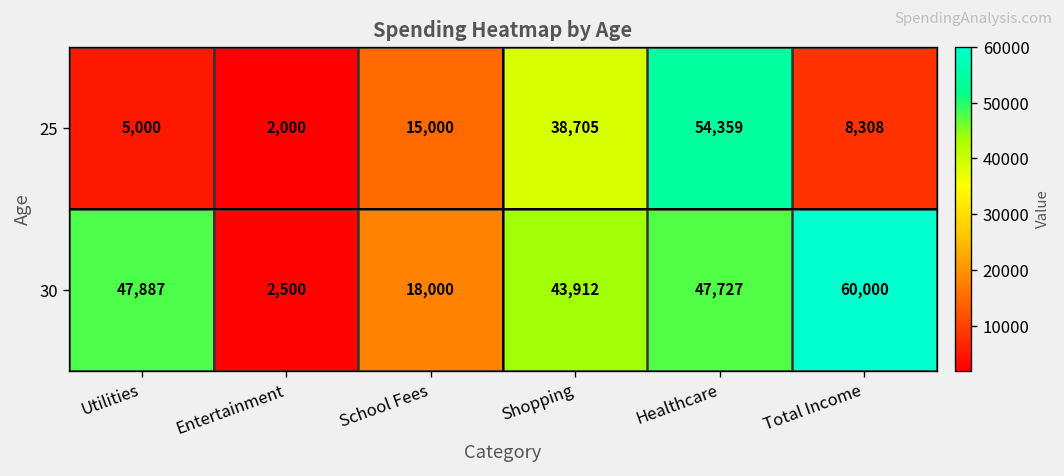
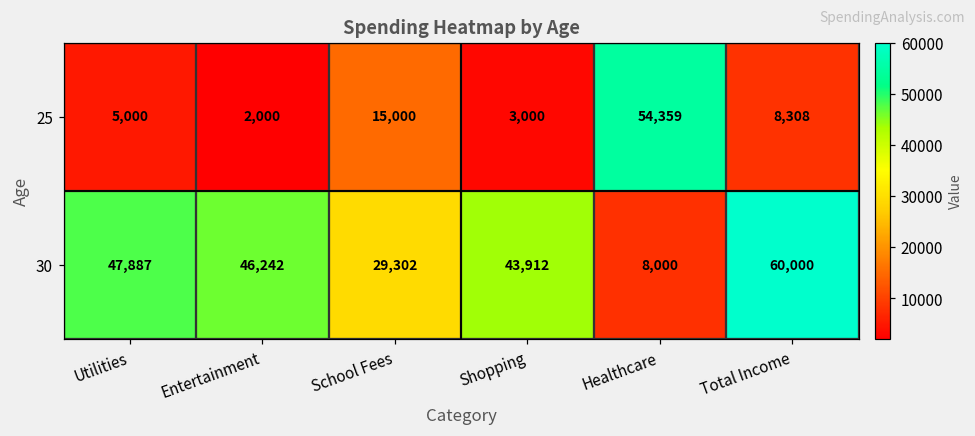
  {
    "25": {
      "Utilities": "5,000",
      "Entertainment": "2,000",
      "School Fees": "15,000",
-     "Shopping": "38,705",
+     "Shopping": "3,000",
      "Healthcare": "54,359",
      "Total Income": "8,308"
    },
    "30": {
      "Utilities": "47,887",
-     "Entertainment": "2,500",
-     "School Fees": "18,000",
+     "Entertainment": "46,242",
+     "School Fees": "29,302",
      "Shopping": "43,912",
-     "Healthcare": "47,727",
+     "Healthcare": "8,000",
      "Total Income": "60,000"
    }
  }
